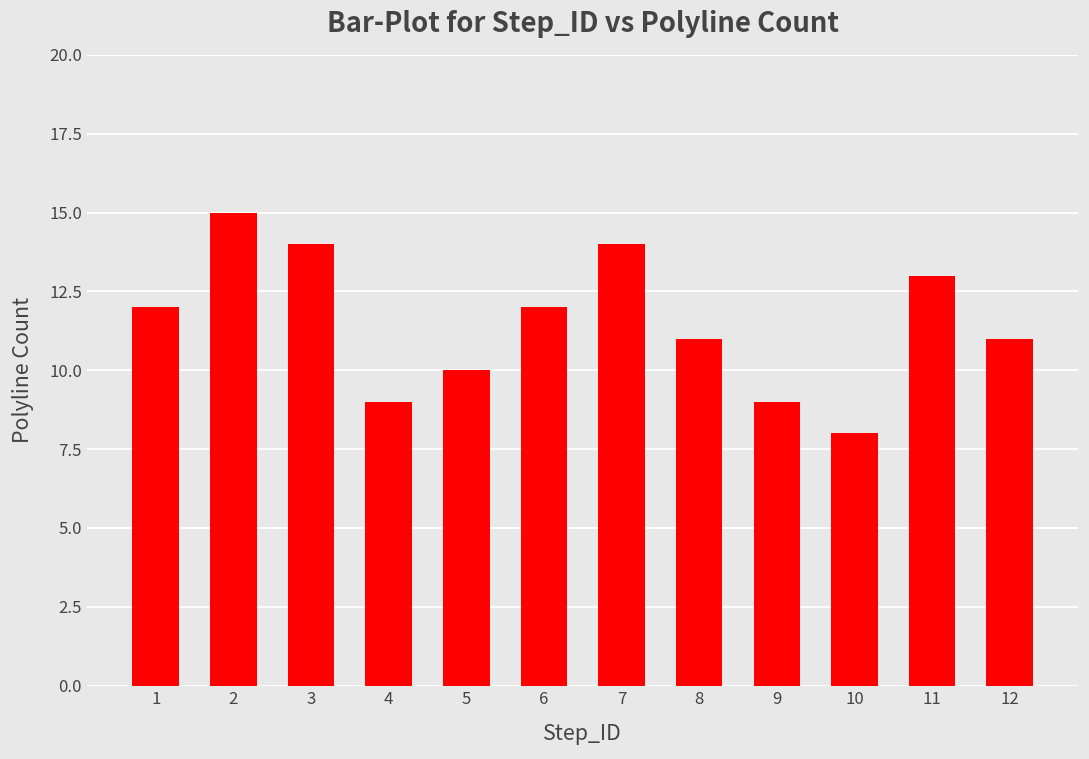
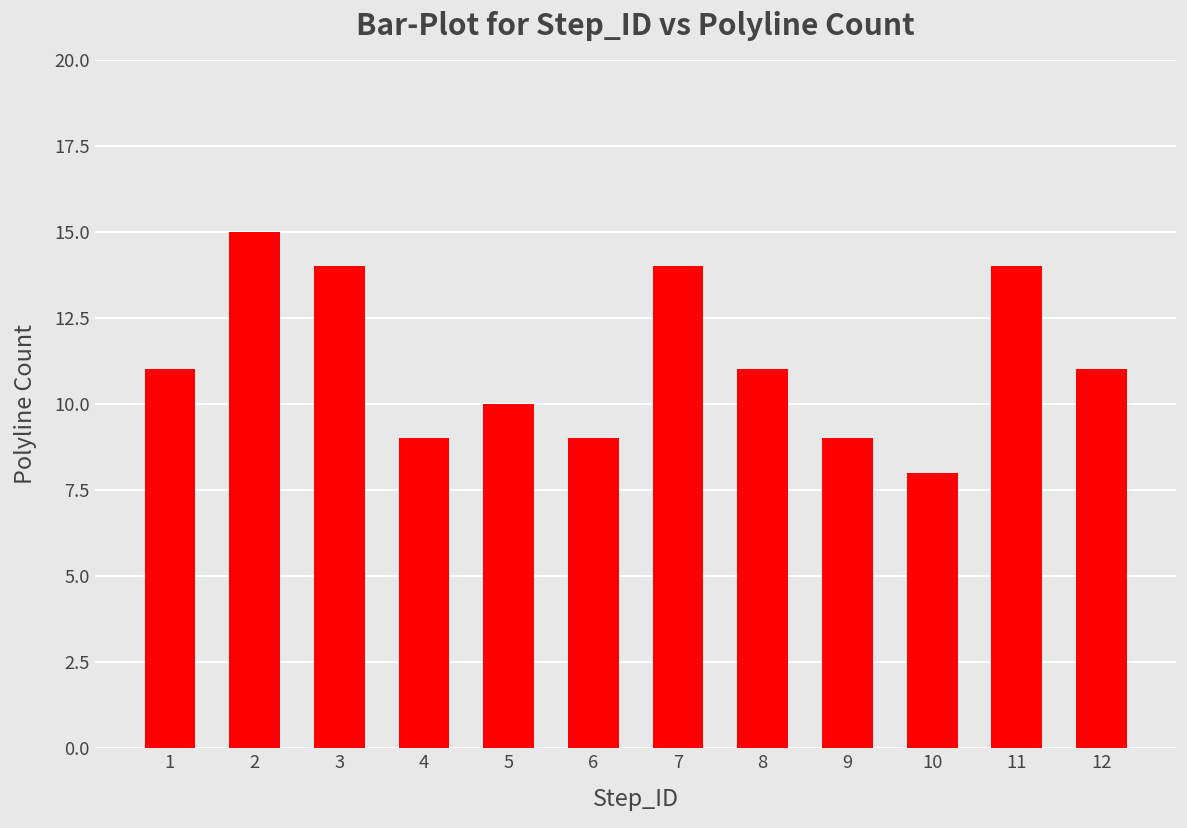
  {
-   "1": 12,
+   "1": 11,
    "2": 15,
    "3": 14,
    "4": 9,
    "5": 10,
-   "6": 12,
+   "6": 9,
    "7": 14,
    "8": 11,
    "9": 9,
    "10": 8,
-   "11": 13,
+   "11": 14,
    "12": 11
  }
